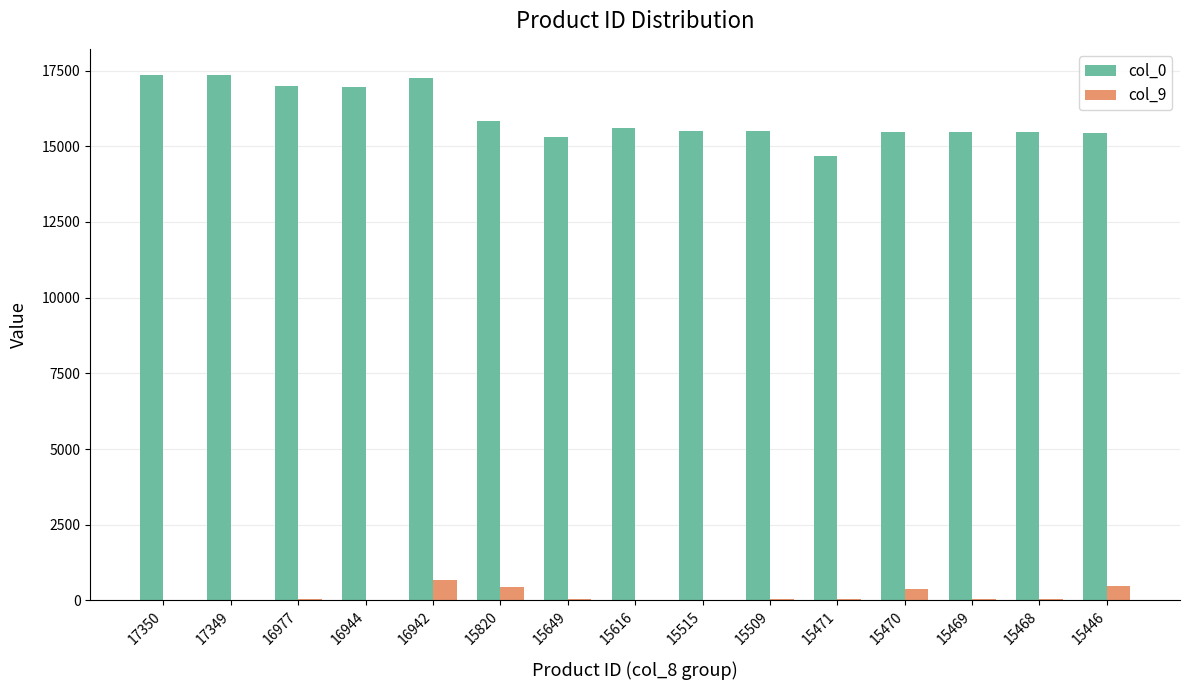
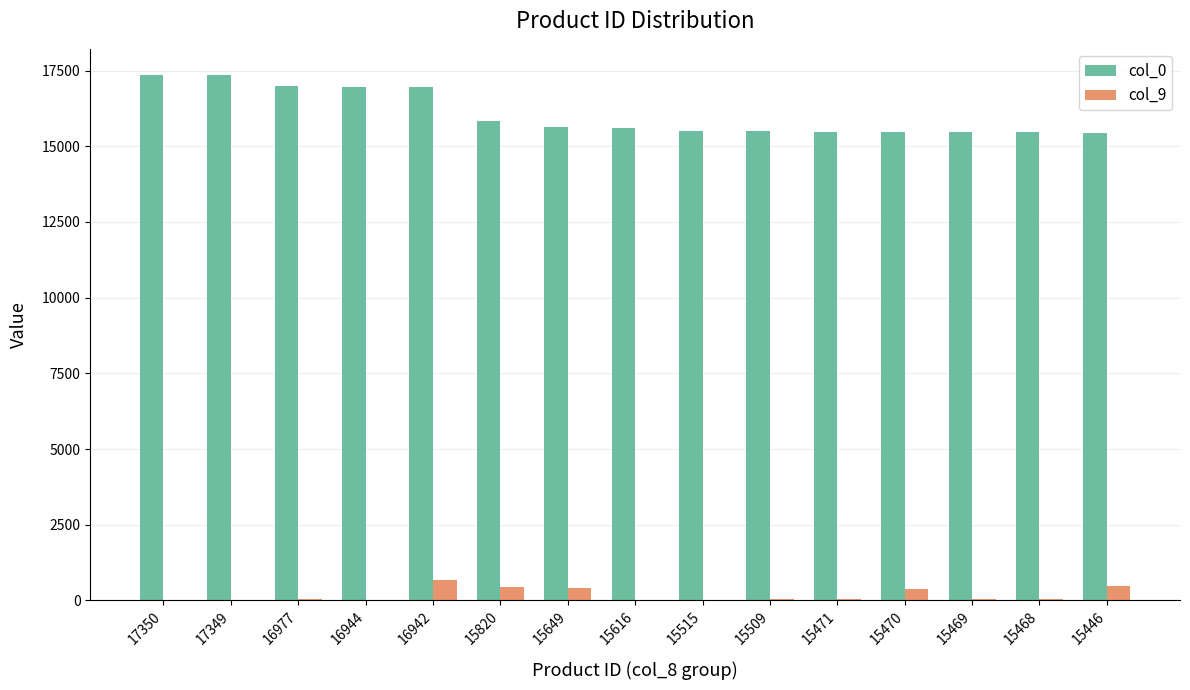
  {
    "col_0": {
      "17350": 17400,
      "17349": 17300,
      "16977": 17000,
      "16944": 16900,
-     "16942": 17300,
+     "16942": 16900,
      "15820": 15800,
-     "15649": 15300,
+     "15649": 15600,
      "15616": 15600,
      "15515": 15500,
      "15509": 15500,
-     "15471": 14700,
+     "15471": 15500,
      "15470": 15500,
      "15469": 15500,
      "15468": 15500,
      "15446": 15400
    },
    "col_9": {
      "16942": 700,
      "15820": 400,
-     "15649": 0,
+     "15649": 400,
      "15470": 400,
      "15446": 500
    }
  }
